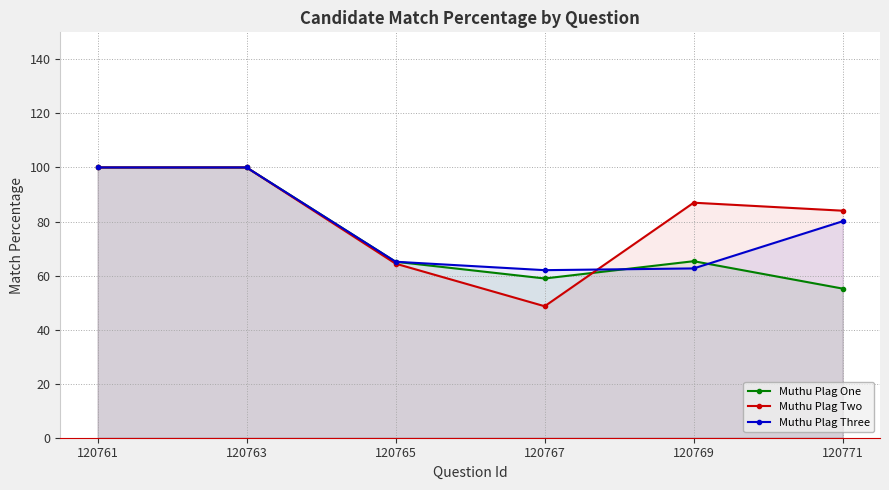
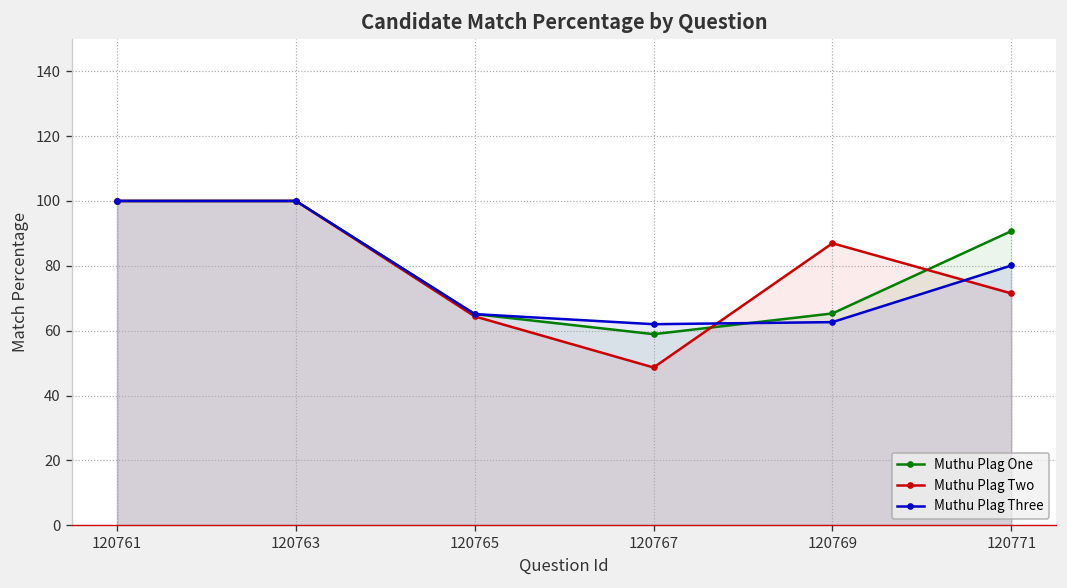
  {
    "Muthu Plag One": {
      "120767": 59,
      "120769": 65,
-     "120771": 55
+     "120771": 91
    },
    "Muthu Plag Two": {
      "120767": 49,
      "120769": 87,
-     "120771": 84
+     "120771": 72
    },
    "Muthu Plag Three": {
      "120767": 62,
      "120769": 63,
      "120771": 80
    }
  }
